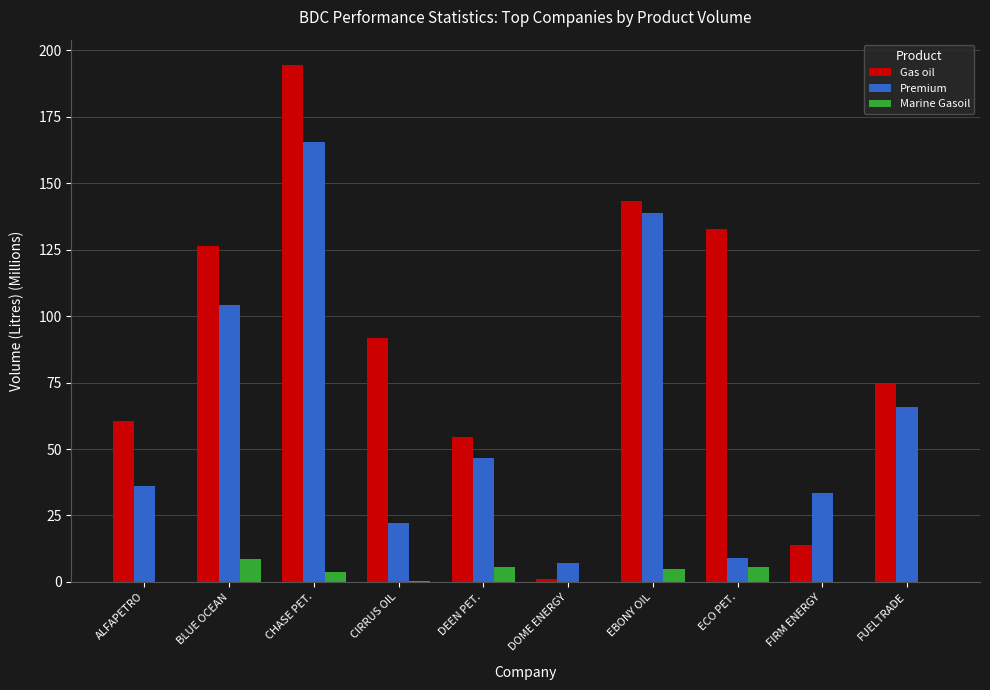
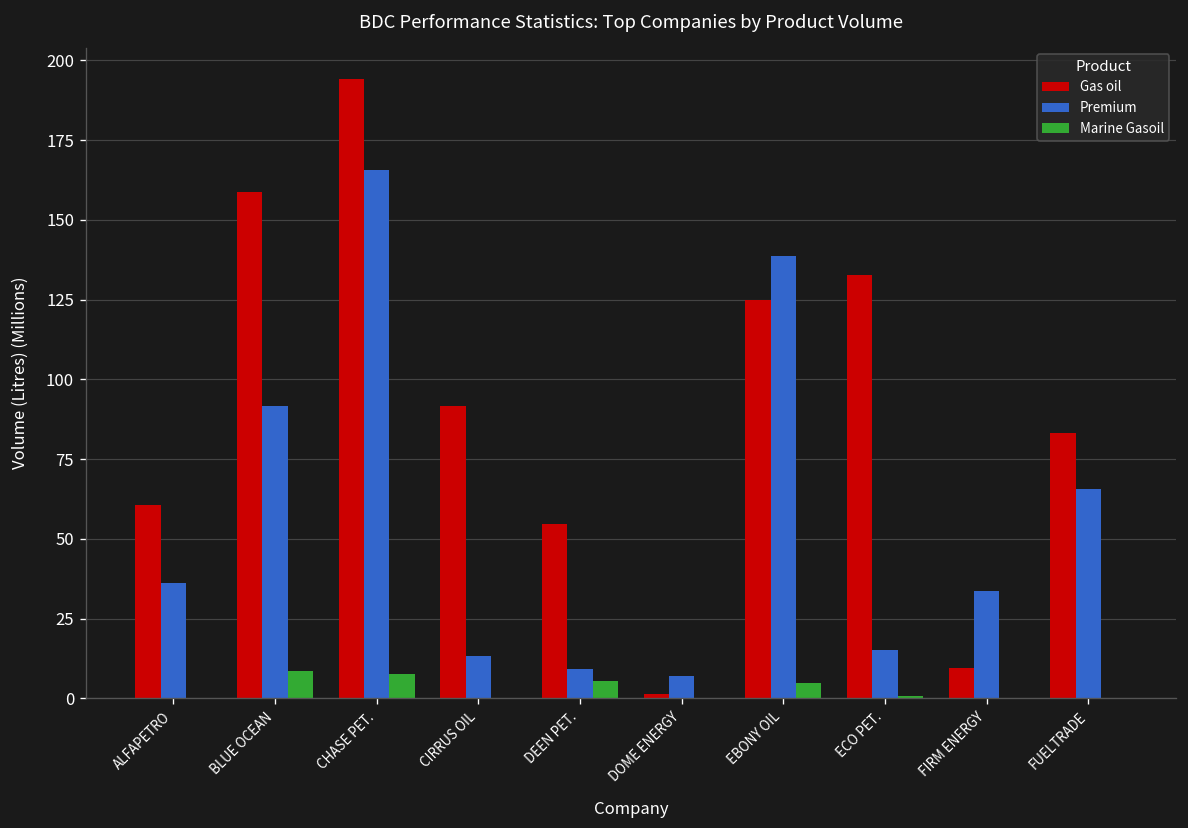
  {
    "Gas oil": {
      "ALFAPETRO": 60,
-     "BLUE OCEAN": 126,
+     "BLUE OCEAN": 159,
      "CHASE PET.": 194,
      "CIRRUS OIL": 92,
      "DEEN PET.": 55,
      "DOME ENERGY": 1,
-     "EBONY OIL": 143,
+     "EBONY OIL": 125,
      "ECO PET.": 133,
-     "FIRM ENERGY": 14,
-     "FUELTRADE": 75
+     "FIRM ENERGY": 9,
+     "FUELTRADE": 83
    },
    "Premium": {
      "ALFAPETRO": 36,
-     "BLUE OCEAN": 104,
+     "BLUE OCEAN": 92,
      "CHASE PET.": 166,
-     "CIRRUS OIL": 22,
-     "DEEN PET.": 46,
+     "CIRRUS OIL": 13,
+     "DEEN PET.": 9,
      "DOME ENERGY": 7,
      "EBONY OIL": 139,
-     "ECO PET.": 9,
+     "ECO PET.": 15,
      "FIRM ENERGY": 33,
      "FUELTRADE": 66
    },
    "Marine Gasoil": {
      "ALFAPETRO": 0,
      "BLUE OCEAN": 9,
-     "CHASE PET.": 4,
+     "CHASE PET.": 8,
      "DEEN PET.": 5,
      "EBONY OIL": 5,
-     "ECO PET.": 6,
+     "ECO PET.": 1,
      "FUELTRADE": 0
    }
  }
